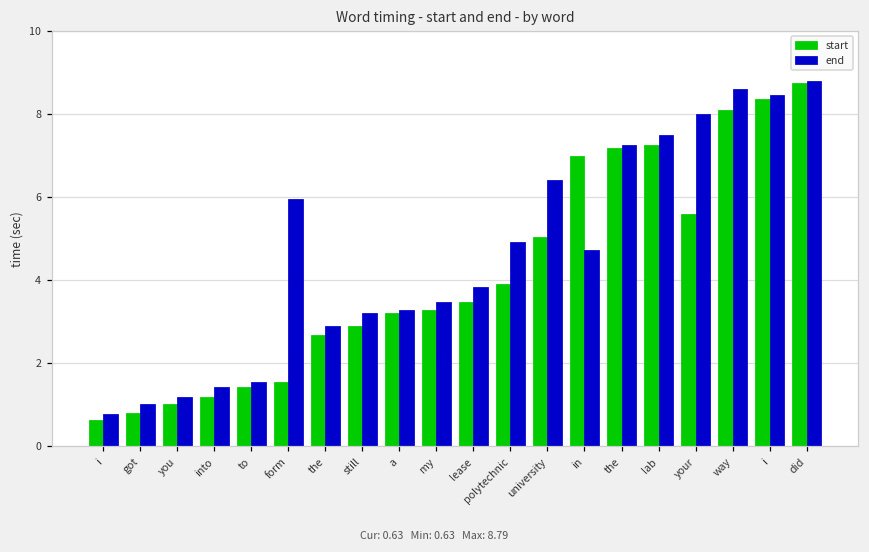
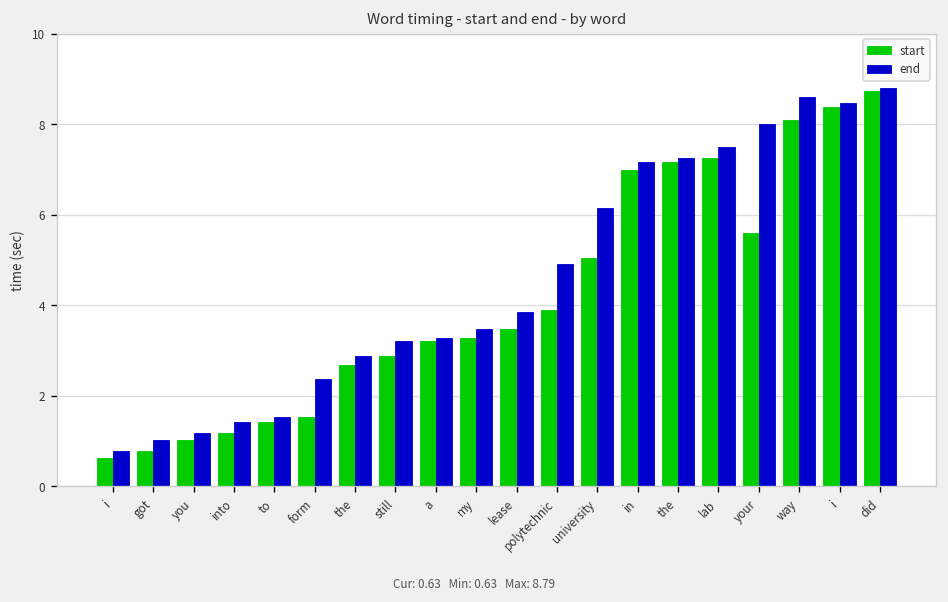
  {
    "start": {
      "got": 0.8,
      "you": 1.0,
      "into": 1.2,
      "to": 1.4,
      "form": 1.5,
      "still": 2.9,
      "a": 3.2,
      "my": 3.3,
      "lease": 3.5,
      "polytechnic": 3.9,
      "university": 5.0,
      "in": 7.0,
      "lab": 7.3,
      "your": 5.6,
      "way": 8.1,
      "did": 8.7
    },
    "end": {
      "got": 1.0,
      "you": 1.2,
      "into": 1.4,
      "to": 1.5,
-     "form": 6.0,
+     "form": 2.4,
      "still": 3.2,
      "a": 3.3,
      "my": 3.5,
      "lease": 3.8,
      "polytechnic": 4.9,
-     "university": 6.4,
-     "in": 4.7,
+     "university": 6.2,
+     "in": 7.2,
      "lab": 7.5,
      "your": 8.0,
      "way": 8.6,
      "did": 8.8
    }
  }
